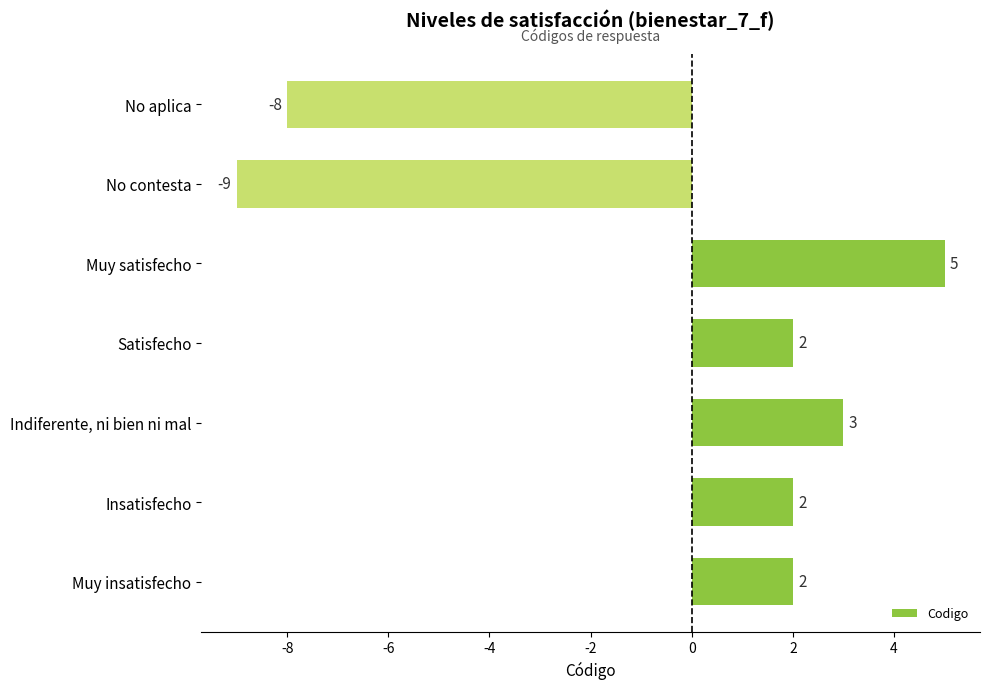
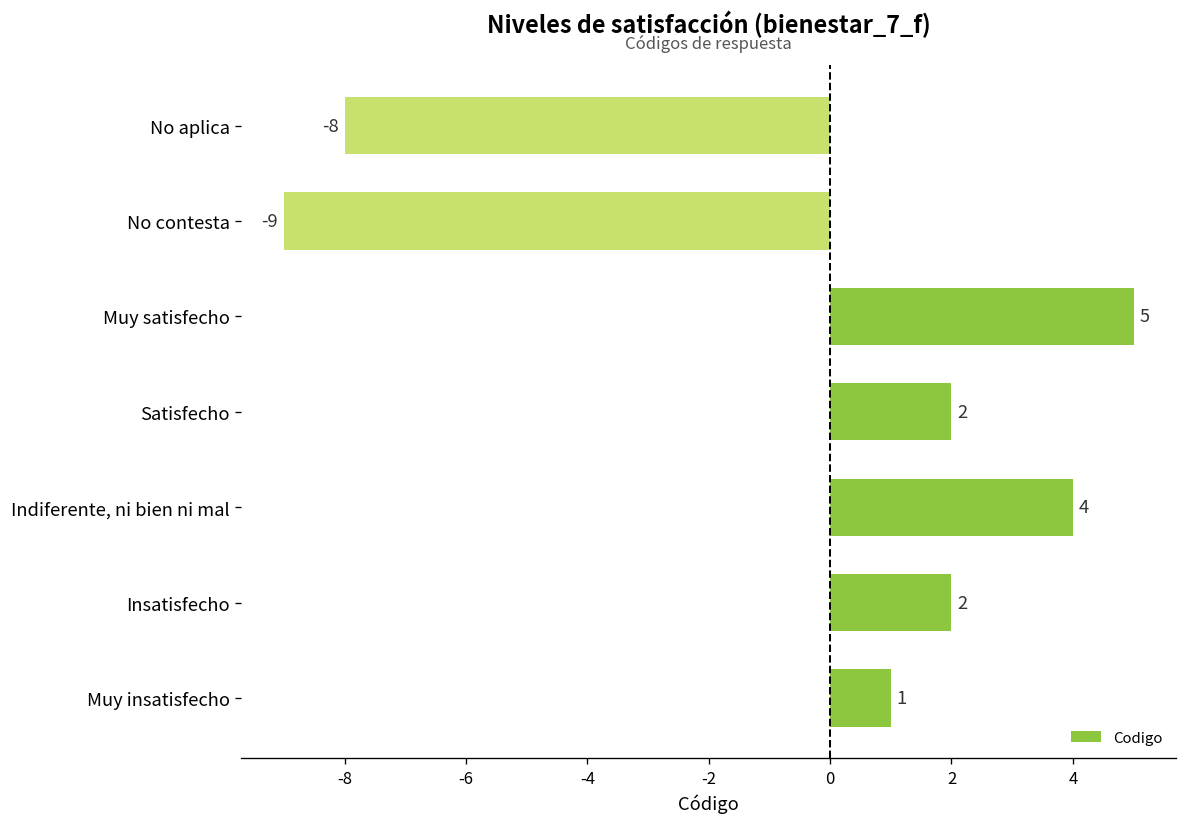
  {
    "No aplica": -8,
    "No contesta": -9,
    "Muy satisfecho": 5,
    "Satisfecho": 2,
-   "Indiferente, ni bien ni mal": 3,
+   "Indiferente, ni bien ni mal": 4,
    "Insatisfecho": 2,
-   "Muy insatisfecho": 2
+   "Muy insatisfecho": 1
  }
